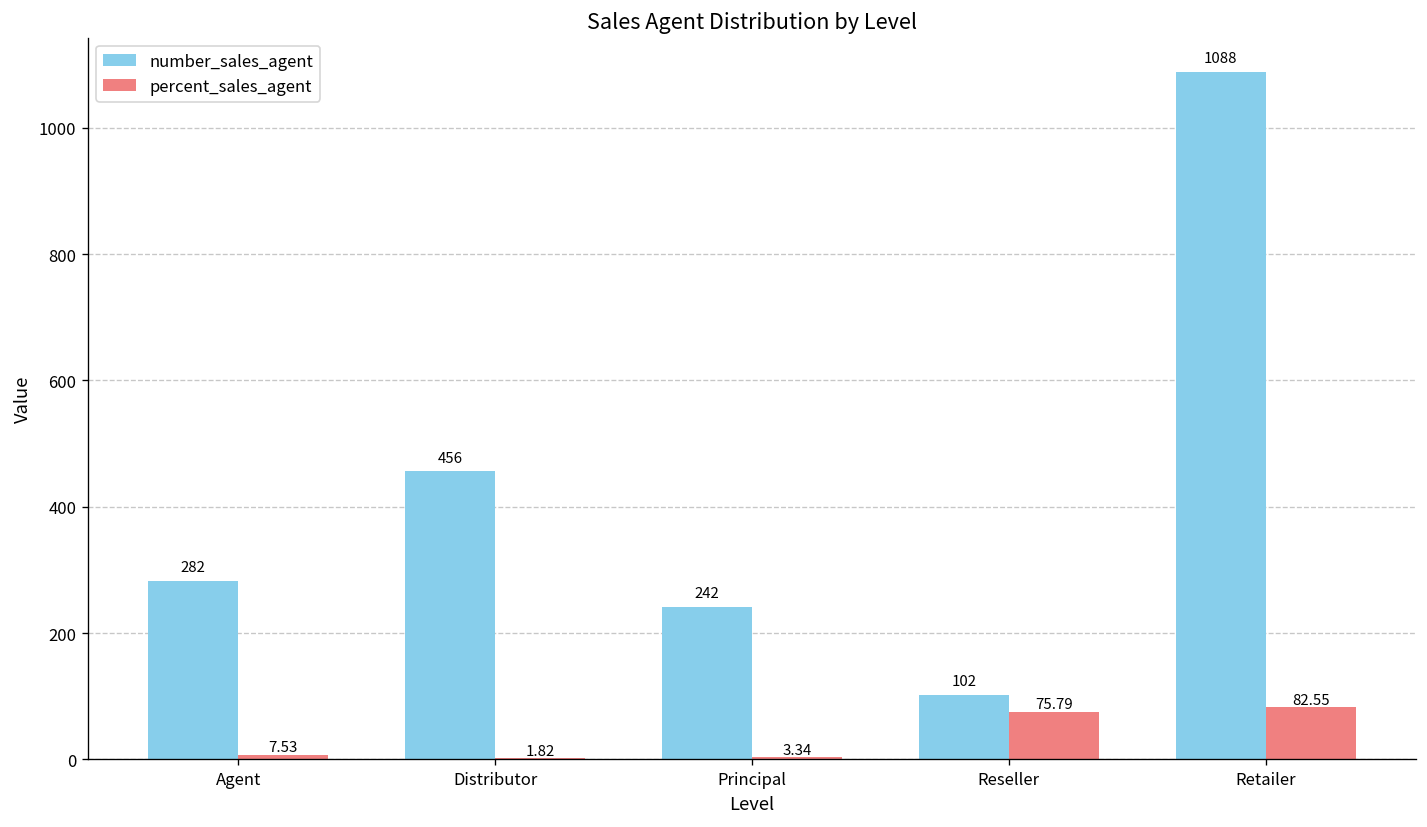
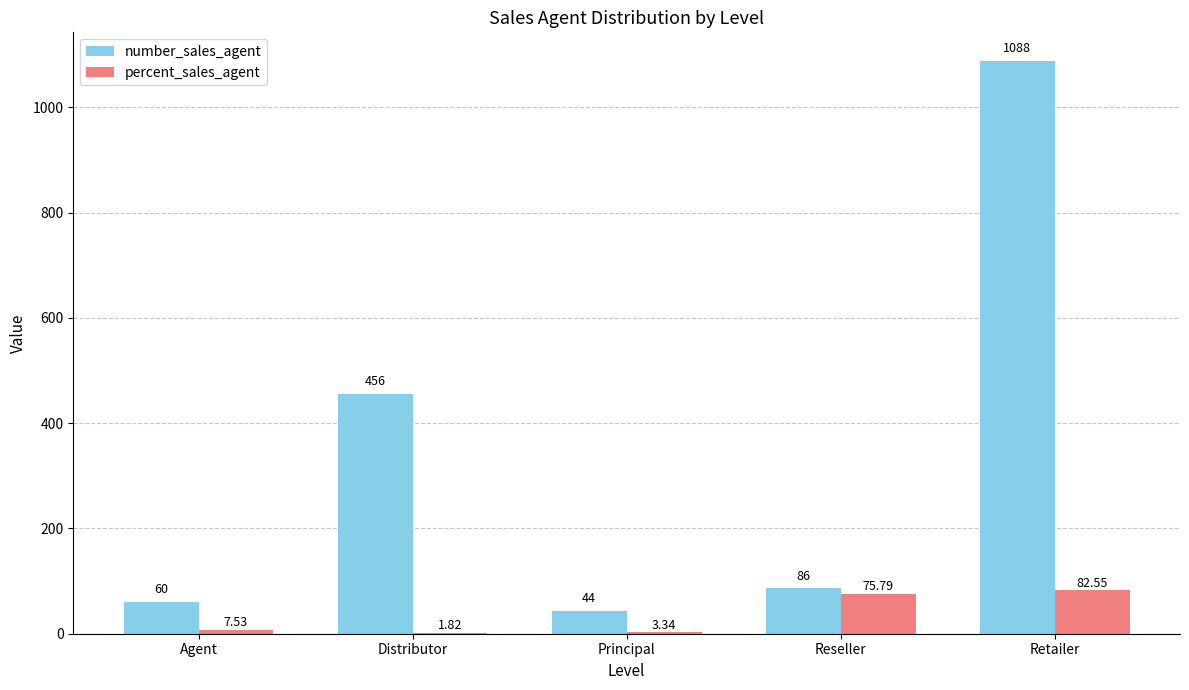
  {
    "number_sales_agent": {
-     "Agent": 282,
+     "Agent": 60,
      "Distributor": 456,
-     "Principal": 242,
-     "Reseller": 102,
+     "Principal": 44,
+     "Reseller": 86,
      "Retailer": 1088
    },
    "percent_sales_agent": {
      "Agent": 7.53,
      "Distributor": 1.82,
      "Principal": 3.34,
      "Reseller": 75.79,
      "Retailer": 82.55
    }
  }
